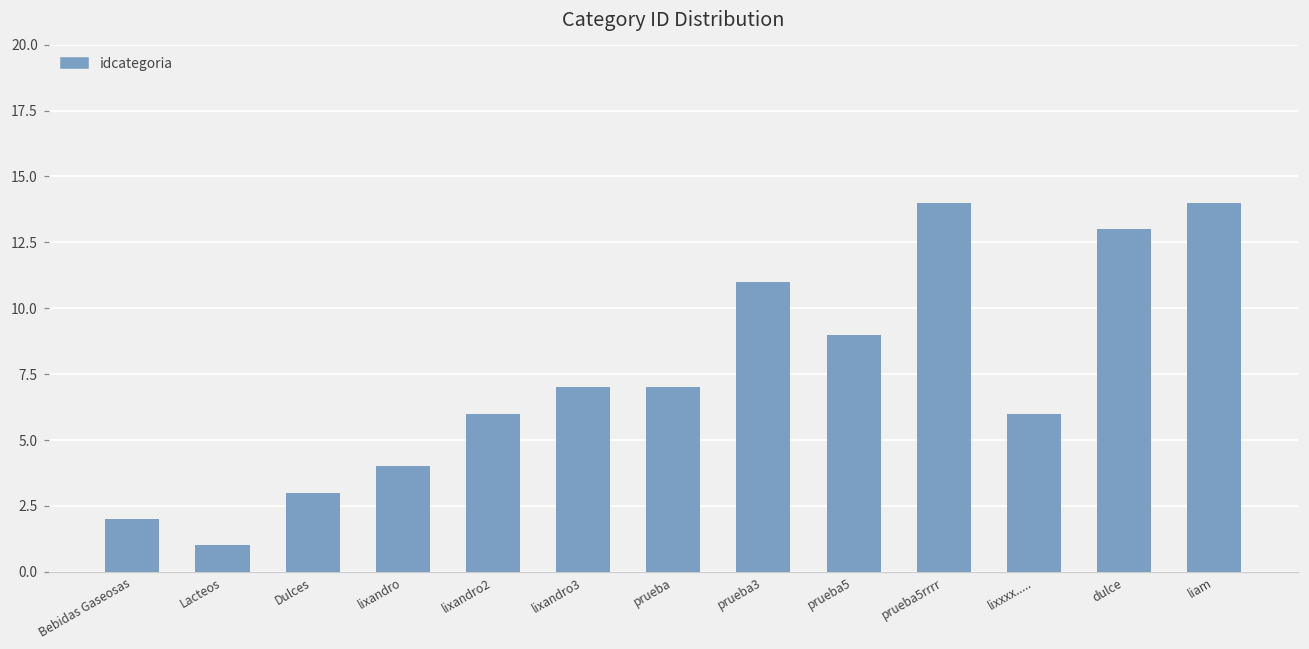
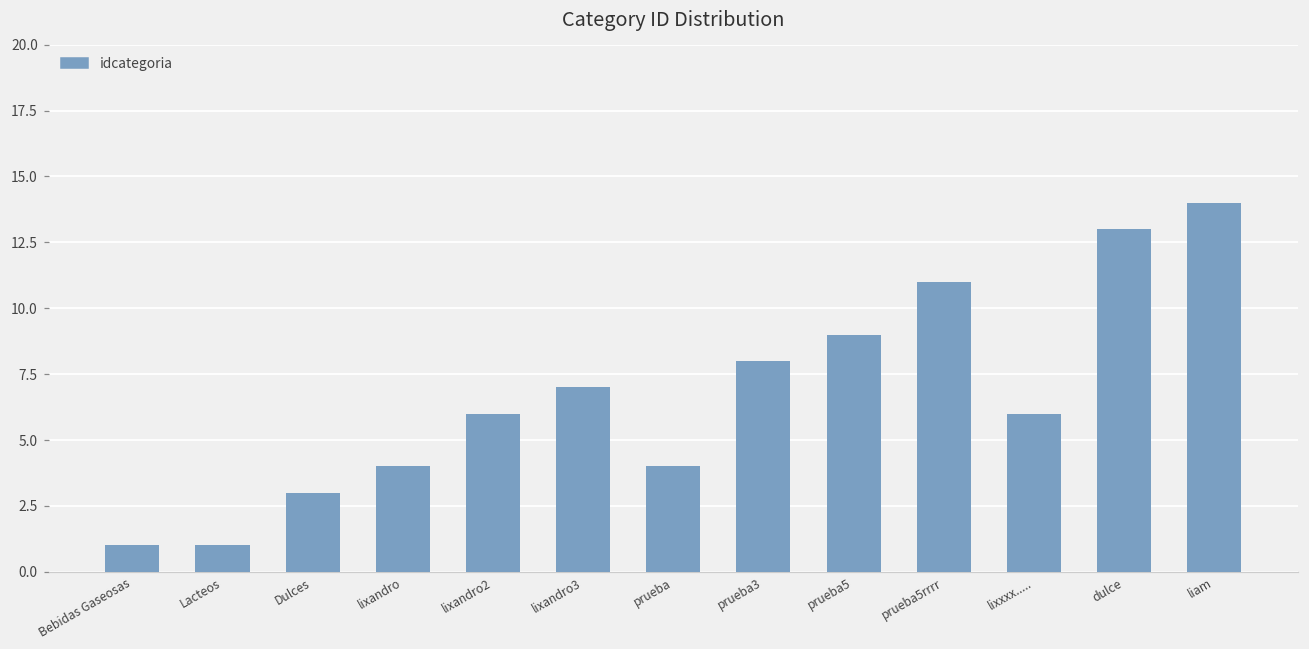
  {
-   "Bebidas Gaseosas": 2,
+   "Bebidas Gaseosas": 1,
    "Lacteos": 1,
    "Dulces": 3,
    "lixandro": 4,
    "lixandro2": 6,
    "lixandro3": 7,
-   "prueba": 7,
-   "prueba3": 11,
+   "prueba": 4,
+   "prueba3": 8,
    "prueba5": 9,
-   "prueba5rrrr": 14,
+   "prueba5rrrr": 11,
    "lixxxx.....": 6,
    "dulce": 13,
    "liam": 14
  }
